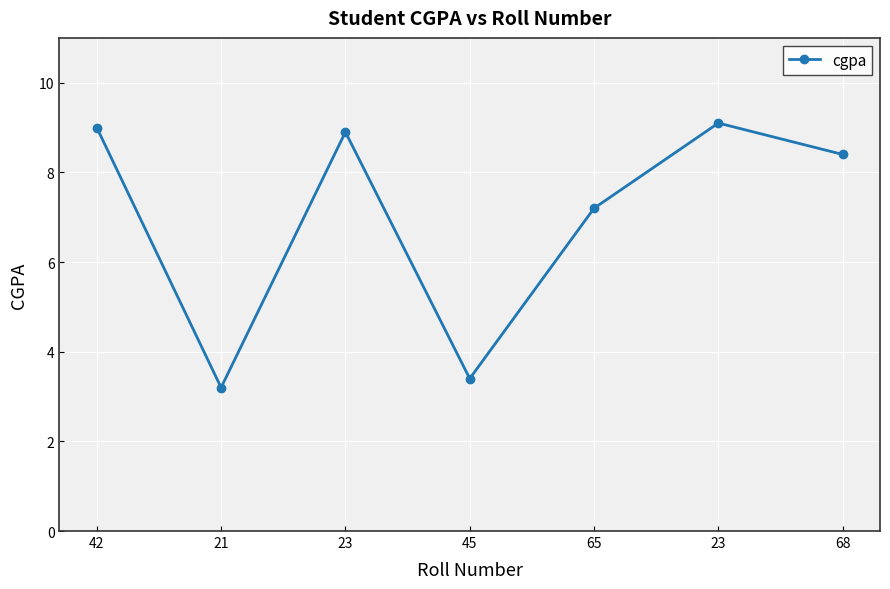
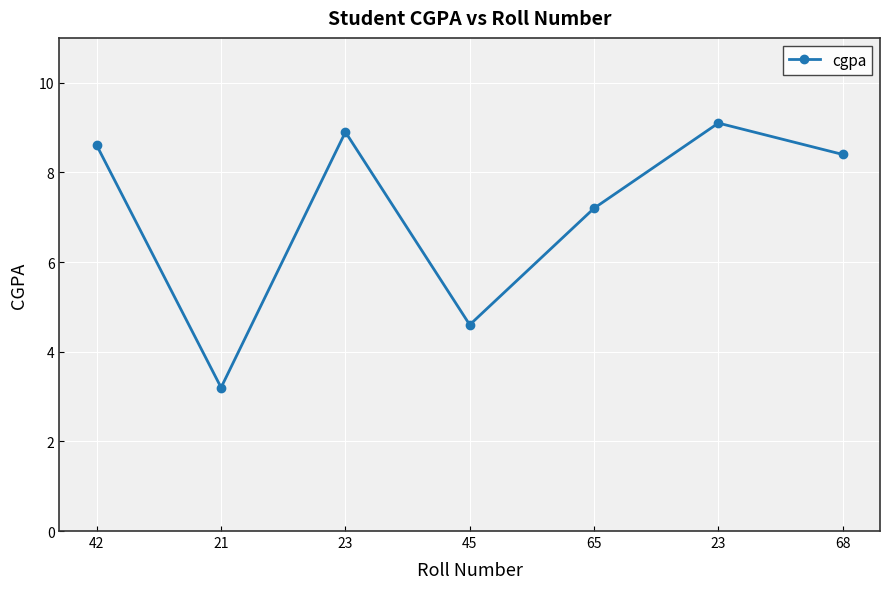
  {
-   "42": 9.0,
+   "42": 8.6,
    "21": 3.2,
-   "45": 3.4,
+   "45": 4.6,
    "65": 7.2,
    "68": 8.4
  }
